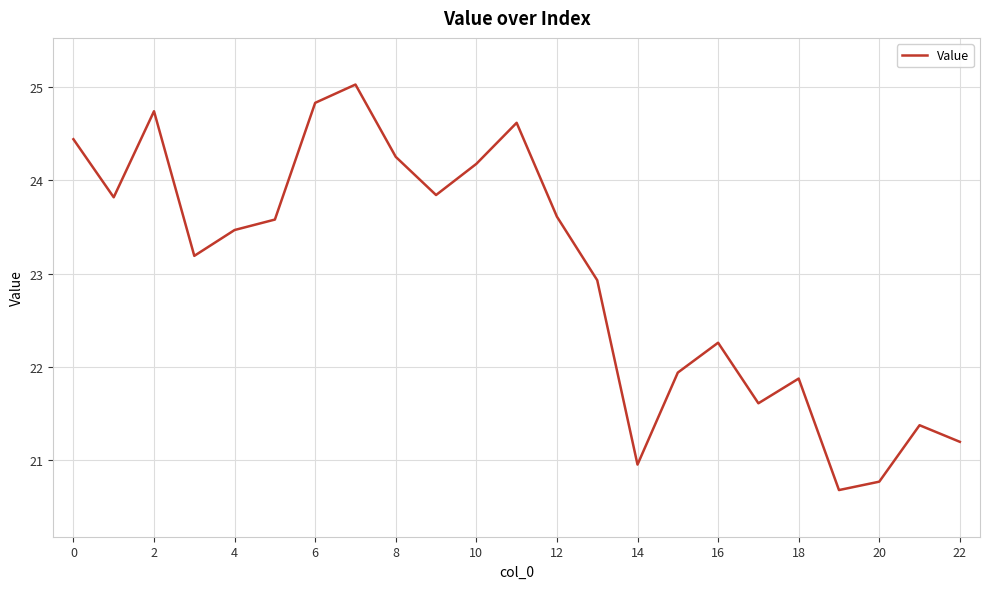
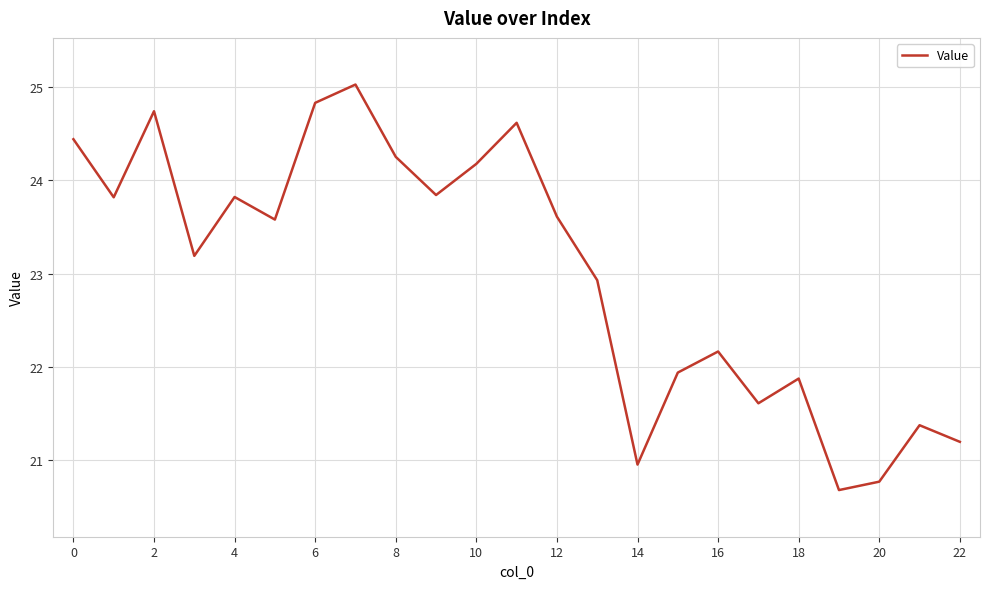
  {
    "0": 24.4,
    "2": 24.7,
-   "4": 23.5,
+   "4": 23.8,
    "6": 24.8,
    "8": 24.3,
    "10": 24.2,
    "12": 23.6,
    "14": 21.0,
-   "16": 22.3,
+   "16": 22.2,
    "18": 21.9,
    "20": 20.8,
    "22": 21.2
  }
